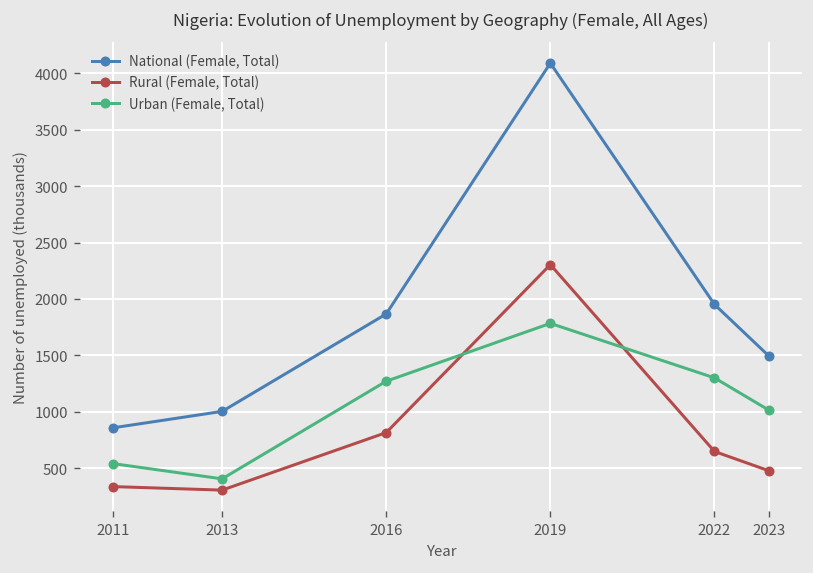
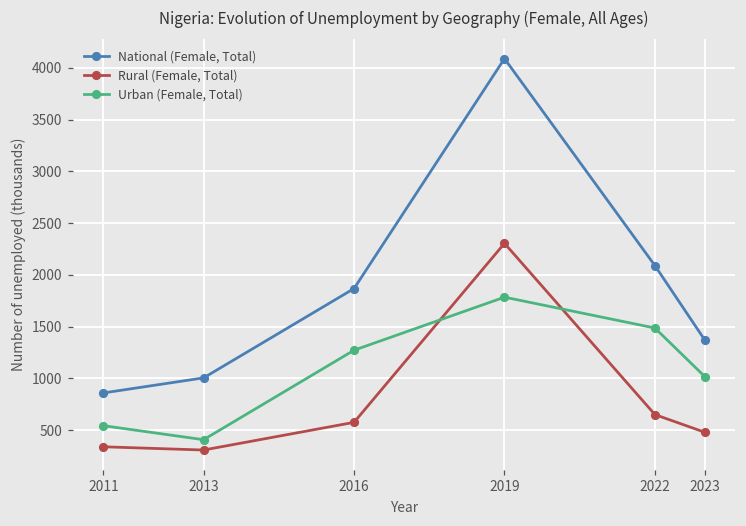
  {
    "National (Female, Total)": {
      "2011": 900,
      "2013": 1000,
      "2016": 1900,
      "2019": 4100,
-     "2022": 2000,
-     "2023": 1500
+     "2022": 2100,
+     "2023": 1400
    },
    "Rural (Female, Total)": {
      "2011": 300,
      "2013": 300,
-     "2016": 800,
+     "2016": 600,
      "2019": 2300,
      "2022": 700,
      "2023": 500
    },
    "Urban (Female, Total)": {
      "2011": 500,
      "2013": 400,
      "2016": 1300,
      "2019": 1800,
-     "2022": 1300,
+     "2022": 1500,
      "2023": 1000
    }
  }
